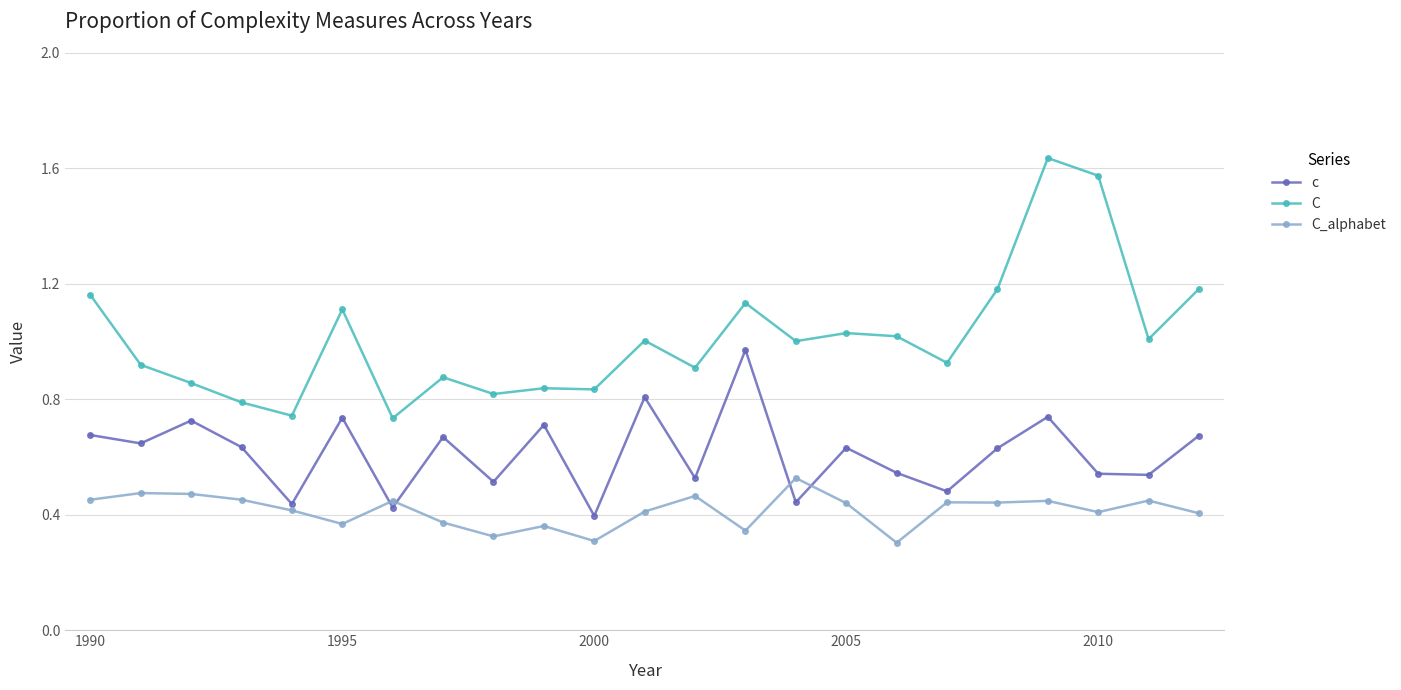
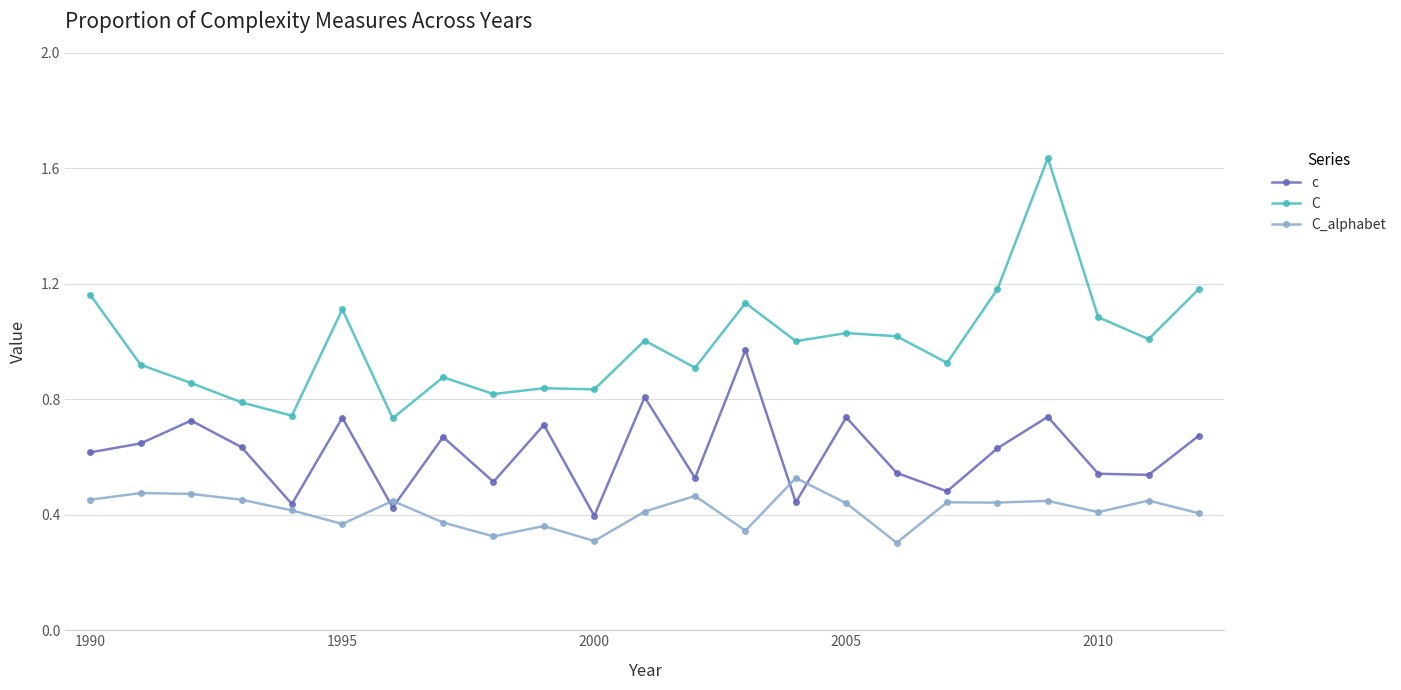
  {
    "c": {
-     "1990": 0.68,
+     "1990": 0.62,
      "1995": 0.74,
      "2000": 0.40,
-     "2005": 0.63,
+     "2005": 0.74,
      "2010": 0.54
    },
    "C": {
      "1990": 1.16,
      "1995": 1.11,
      "2000": 0.83,
      "2005": 1.03,
-     "2010": 1.57
+     "2010": 1.08
    },
    "C_alphabet": {
      "1990": 0.45,
      "1995": 0.37,
      "2000": 0.31,
      "2005": 0.44,
      "2010": 0.41
    }
  }
